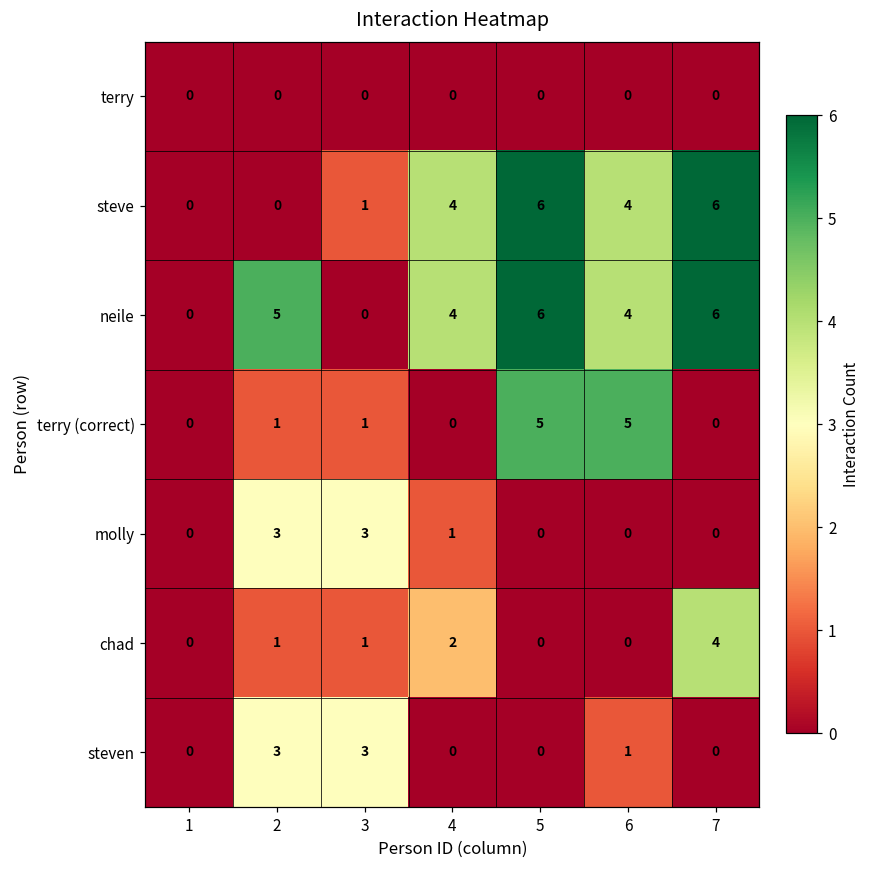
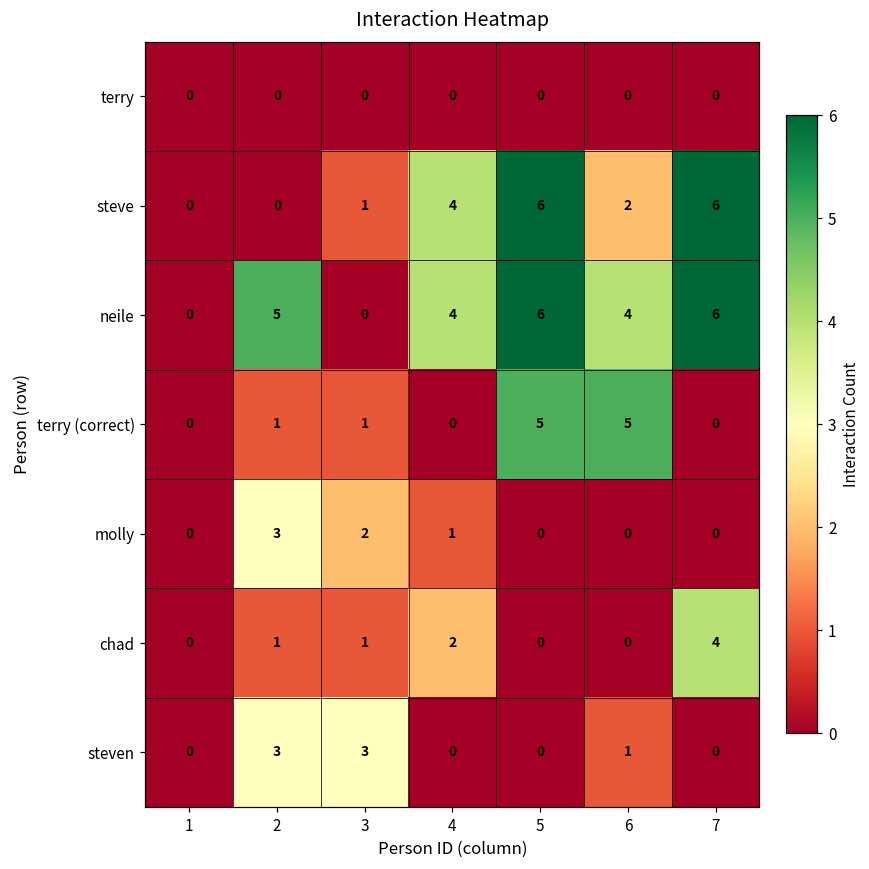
  {
    "terry": {
      "1": 0,
      "2": 0,
      "3": 0,
      "4": 0,
      "5": 0,
      "6": 0,
      "7": 0
    },
    "steve": {
      "1": 0,
      "2": 0,
      "3": 1,
      "4": 4,
      "5": 6,
-     "6": 4,
+     "6": 2,
      "7": 6
    },
    "neile": {
      "1": 0,
      "2": 5,
      "3": 0,
      "4": 4,
      "5": 6,
      "6": 4,
      "7": 6
    },
    "terry (correct)": {
      "1": 0,
      "2": 1,
      "3": 1,
      "4": 0,
      "5": 5,
      "6": 5,
      "7": 0
    },
    "molly": {
      "1": 0,
      "2": 3,
-     "3": 3,
+     "3": 2,
      "4": 1,
      "5": 0,
      "6": 0,
      "7": 0
    },
    "chad": {
      "1": 0,
      "2": 1,
      "3": 1,
      "4": 2,
      "5": 0,
      "6": 0,
      "7": 4
    },
    "steven": {
      "1": 0,
      "2": 3,
      "3": 3,
      "4": 0,
      "5": 0,
      "6": 1,
      "7": 0
    }
  }
